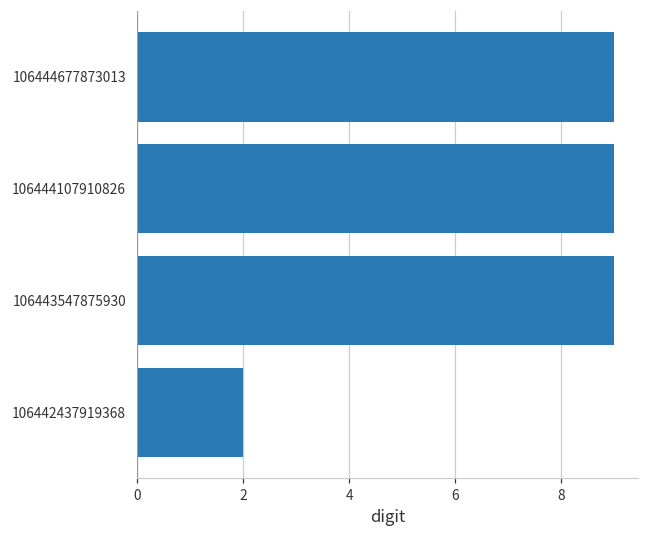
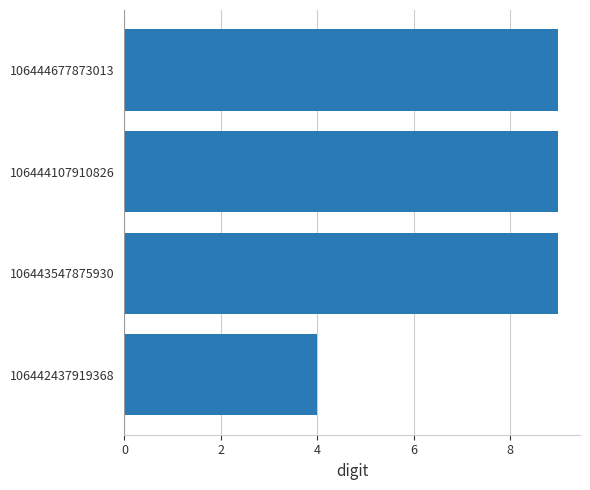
  {
    "106444677873013": 9,
    "106444107910826": 9,
    "106443547875930": 9,
-   "106442437919368": 2
+   "106442437919368": 4
  }
